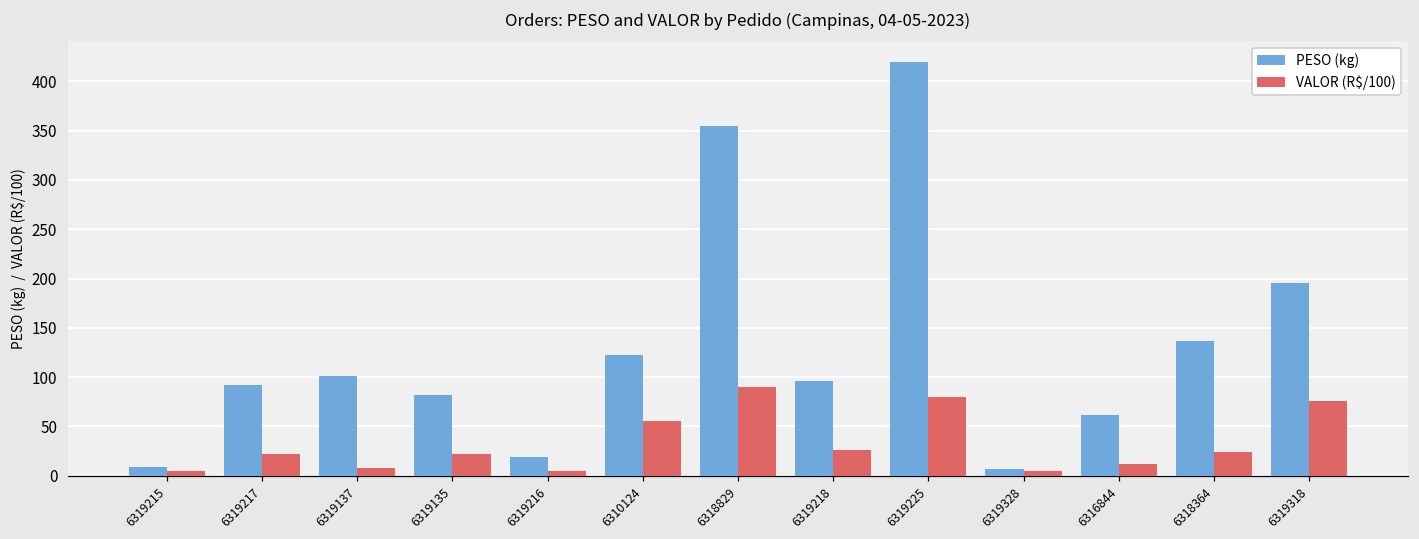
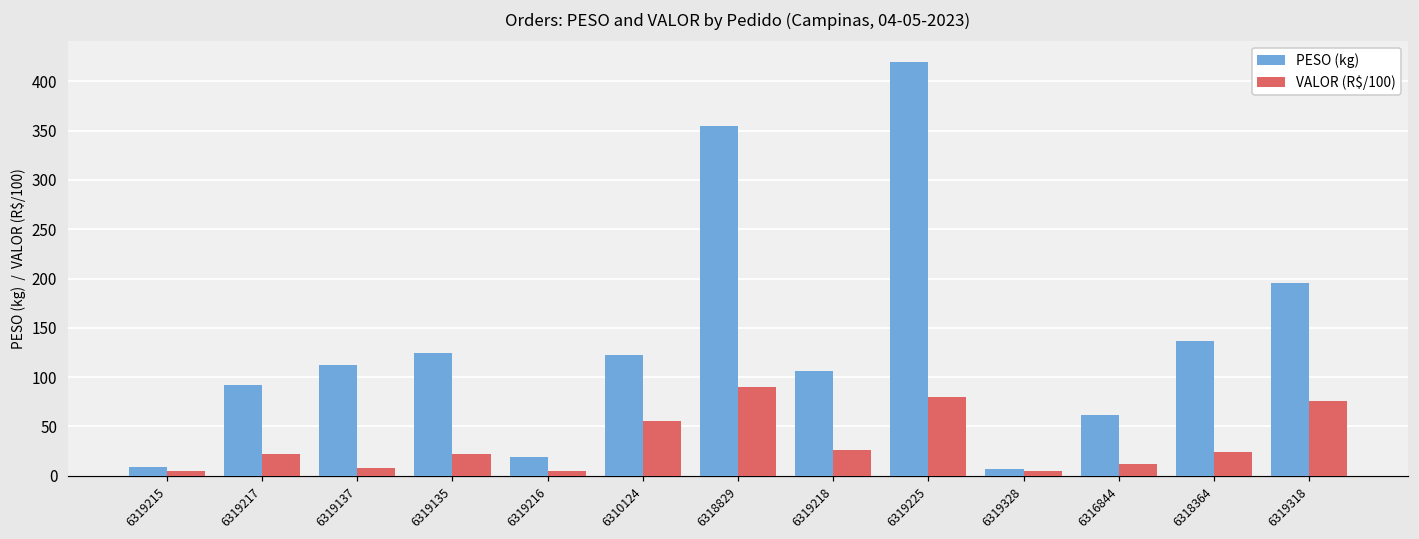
  {
    "PESO (kg)": {
      "6319215": 10,
      "6319217": 90,
-     "6319137": 100,
-     "6319135": 80,
+     "6319137": 110,
+     "6319135": 120,
      "6319216": 20,
      "6310124": 120,
      "6318829": 350,
-     "6319218": 100,
+     "6319218": 110,
      "6319225": 420,
      "6319328": 10,
      "6316844": 60,
      "6318364": 140,
      "6319318": 200
    },
    "VALOR (R$/100)": {
      "6319215": 0,
      "6319217": 20,
      "6319137": 10,
      "6319135": 20,
      "6319216": 0,
      "6310124": 60,
      "6318829": 90,
      "6319218": 30,
      "6319225": 80,
      "6319328": 0,
      "6316844": 10,
      "6318364": 20,
      "6319318": 80
    }
  }
